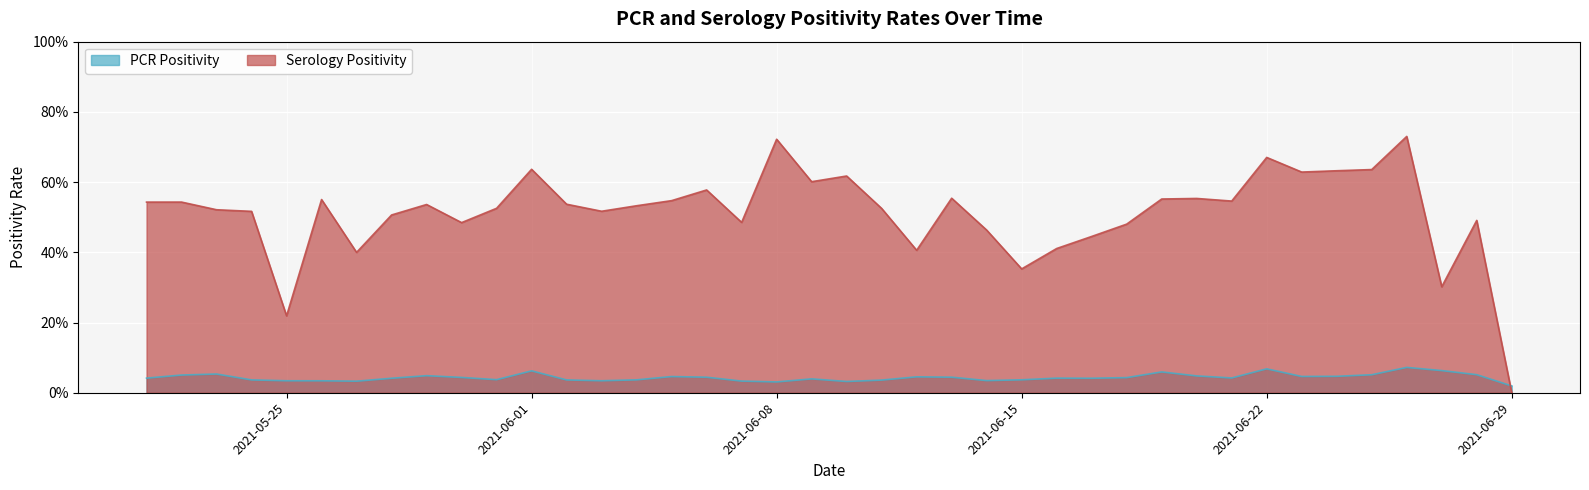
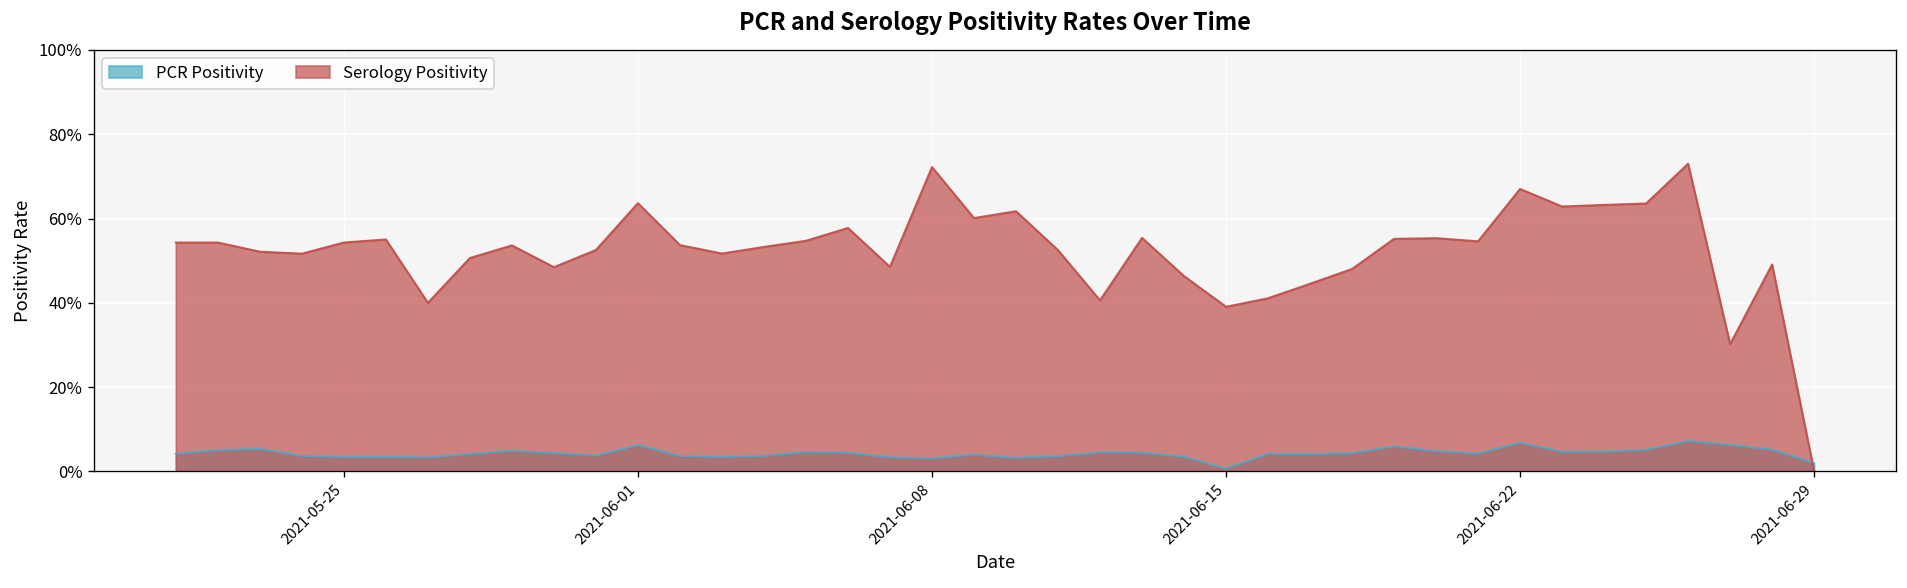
  {
    "PCR Positivity": {
      "2021-05-25": "3%",
      "2021-06-01": "6%",
      "2021-06-08": "3%",
-     "2021-06-15": "4%",
+     "2021-06-15": "1%",
      "2021-06-22": "7%",
      "2021-06-29": "2%"
    },
    "Serology Positivity": {
-     "2021-05-25": "22%",
+     "2021-05-25": "54%",
      "2021-06-01": "64%",
      "2021-06-08": "72%",
-     "2021-06-15": "35%",
+     "2021-06-15": "39%",
      "2021-06-22": "67%",
      "2021-06-29": "0%"
    }
  }
